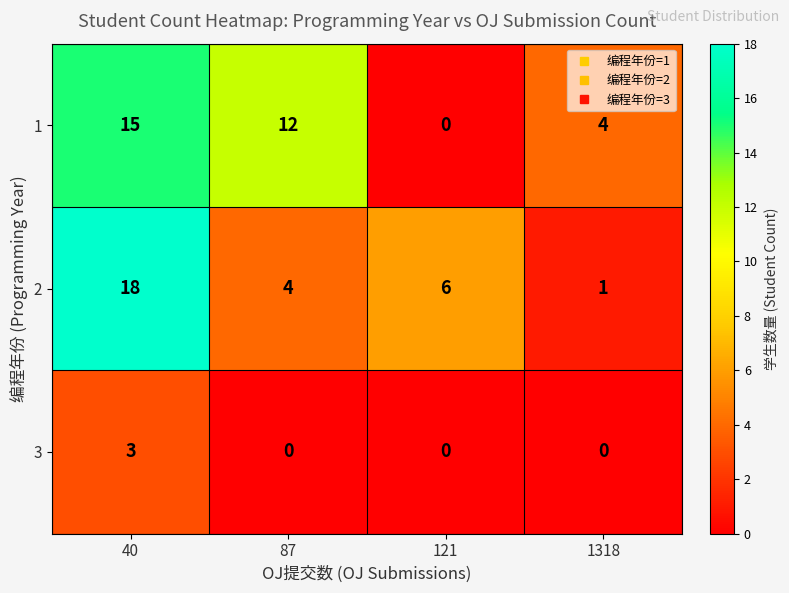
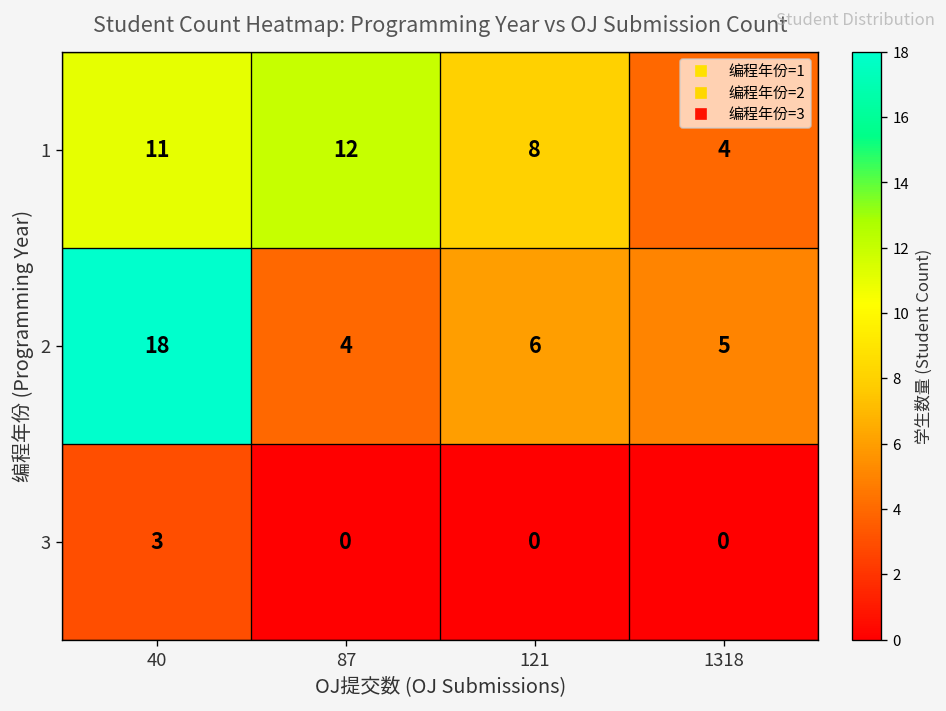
  {
    "1": {
-     "40": 15,
+     "40": 11,
      "87": 12,
-     "121": 0,
+     "121": 8,
      "1318": 4
    },
    "2": {
      "40": 18,
      "87": 4,
      "121": 6,
-     "1318": 1
+     "1318": 5
    },
    "3": {
      "40": 3,
      "87": 0,
      "121": 0,
      "1318": 0
    }
  }
